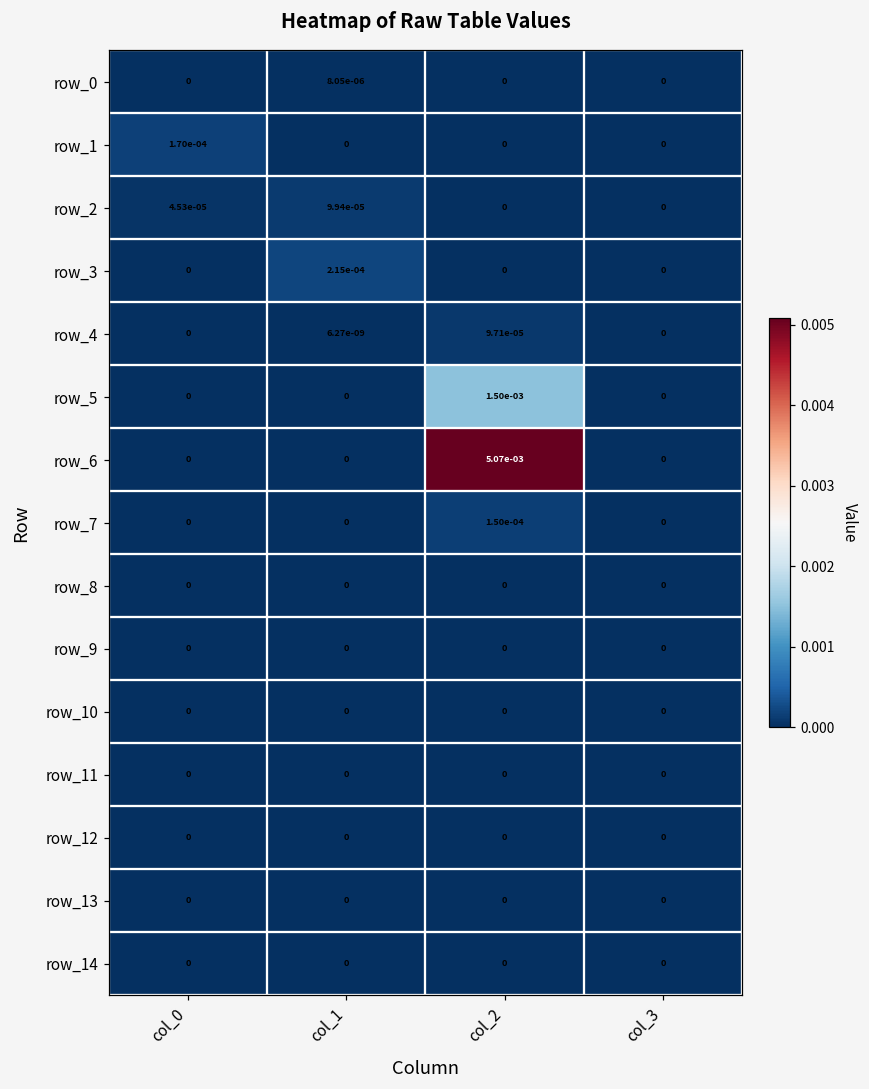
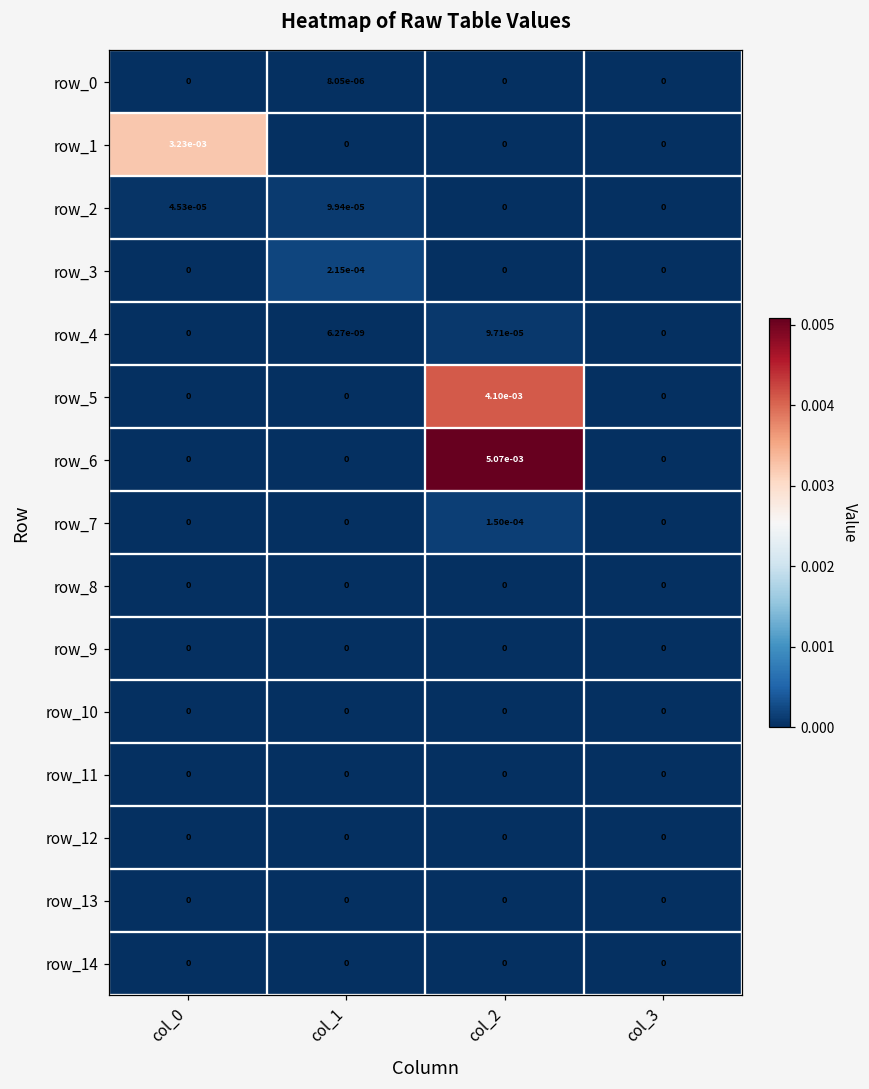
  {
    "row_0": {
      "col_0": "0",
      "col_1": "8.05e-06",
      "col_2": "0",
      "col_3": "0"
    },
    "row_1": {
-     "col_0": "1.70e-04",
+     "col_0": "3.23e-03",
      "col_1": "0",
      "col_2": "0",
      "col_3": "0"
    },
    "row_2": {
      "col_0": "4.53e-05",
      "col_1": "9.94e-05",
      "col_2": "0",
      "col_3": "0"
    },
    "row_3": {
      "col_0": "0",
      "col_1": "2.15e-04",
      "col_2": "0",
      "col_3": "0"
    },
    "row_4": {
      "col_0": "0",
      "col_1": "6.27e-09",
      "col_2": "9.71e-05",
      "col_3": "0"
    },
    "row_5": {
      "col_0": "0",
      "col_1": "0",
-     "col_2": "1.50e-03",
+     "col_2": "4.10e-03",
      "col_3": "0"
    },
    "row_6": {
      "col_0": "0",
      "col_1": "0",
      "col_2": "5.07e-03",
      "col_3": "0"
    },
    "row_7": {
      "col_0": "0",
      "col_1": "0",
      "col_2": "1.50e-04",
      "col_3": "0"
    },
    "row_8": {
      "col_0": "0",
      "col_1": "0",
      "col_2": "0",
      "col_3": "0"
    },
    "row_9": {
      "col_0": "0",
      "col_1": "0",
      "col_2": "0",
      "col_3": "0"
    },
    "row_10": {
      "col_0": "0",
      "col_1": "0",
      "col_2": "0",
      "col_3": "0"
    },
    "row_11": {
      "col_0": "0",
      "col_1": "0",
      "col_2": "0",
      "col_3": "0"
    },
    "row_12": {
      "col_0": "0",
      "col_1": "0",
      "col_2": "0",
      "col_3": "0"
    },
    "row_13": {
      "col_0": "0",
      "col_1": "0",
      "col_2": "0",
      "col_3": "0"
    },
    "row_14": {
      "col_0": "0",
      "col_1": "0",
      "col_2": "0",
      "col_3": "0"
    }
  }
